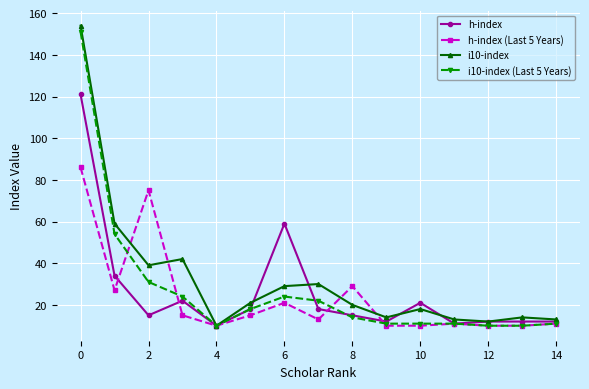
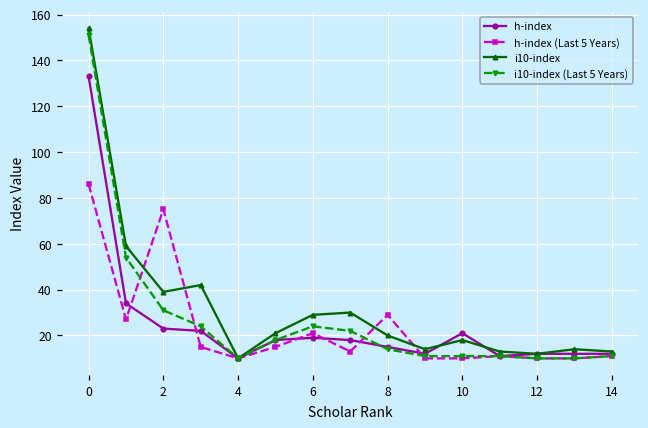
  {
    "h-index": {
-     "0": 121,
-     "2": 15,
-     "6": 59,
+     "0": 133,
+     "2": 23,
+     "6": 19,
      "10": 21
    },
    "h-index (Last 5 Years)": {
      "0": 86,
      "2": 75,
      "6": 21,
      "8": 29
    }
  }
